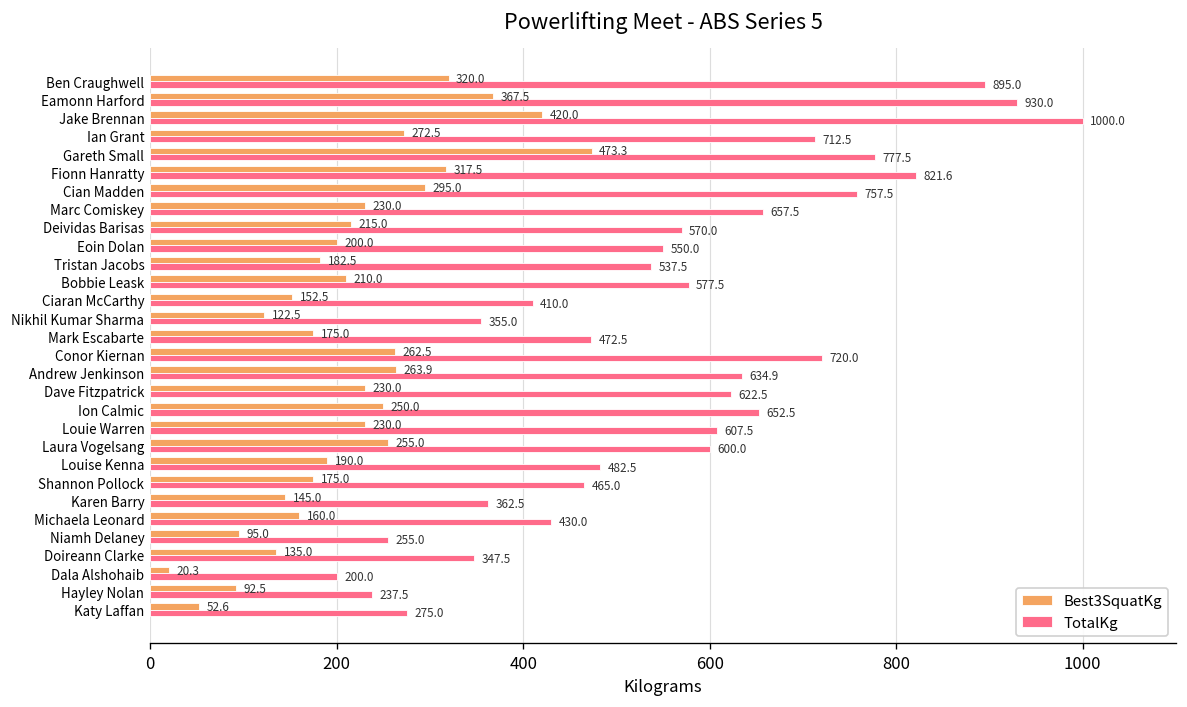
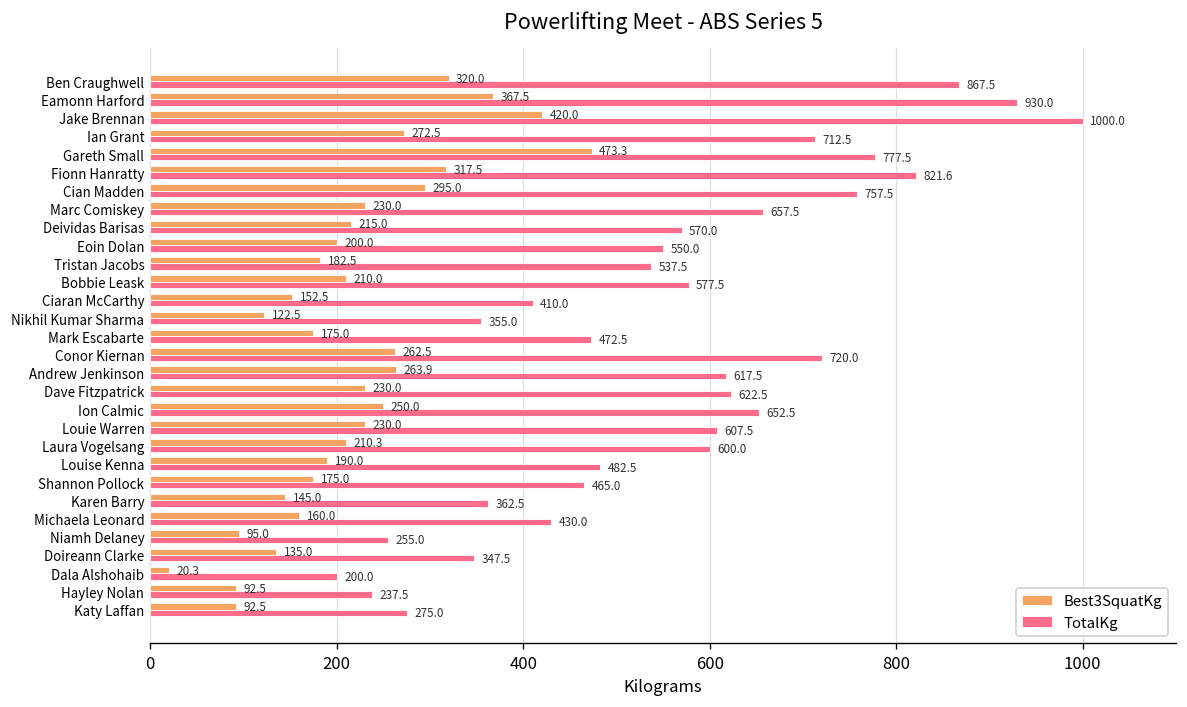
  {
    "Best3SquatKg": {
      "Ben Craughwell": 320.0,
      "Eamonn Harford": 367.5,
      "Jake Brennan": 420.0,
      "Ian Grant": 272.5,
      "Gareth Small": 473.3,
      "Fionn Hanratty": 317.5,
      "Cian Madden": 295.0,
      "Marc Comiskey": 230.0,
      "Deividas Barisas": 215.0,
      "Eoin Dolan": 200.0,
      "Tristan Jacobs": 182.5,
      "Bobbie Leask": 210.0,
      "Ciaran McCarthy": 152.5,
      "Nikhil Kumar Sharma": 122.5,
      "Mark Escabarte": 175.0,
      "Conor Kiernan": 262.5,
      "Andrew Jenkinson": 263.9,
      "Dave Fitzpatrick": 230.0,
      "Ion Calmic": 250.0,
      "Louie Warren": 230.0,
-     "Laura Vogelsang": 255.0,
+     "Laura Vogelsang": 210.3,
      "Louise Kenna": 190.0,
      "Shannon Pollock": 175.0,
      "Karen Barry": 145.0,
      "Michaela Leonard": 160.0,
      "Niamh Delaney": 95.0,
      "Doireann Clarke": 135.0,
      "Dala Alshohaib": 20.3,
      "Hayley Nolan": 92.5,
-     "Katy Laffan": 52.6
+     "Katy Laffan": 92.5
    },
    "TotalKg": {
-     "Ben Craughwell": 895.0,
+     "Ben Craughwell": 867.5,
      "Eamonn Harford": 930.0,
      "Jake Brennan": 1000.0,
      "Ian Grant": 712.5,
      "Gareth Small": 777.5,
      "Fionn Hanratty": 821.6,
      "Cian Madden": 757.5,
      "Marc Comiskey": 657.5,
      "Deividas Barisas": 570.0,
      "Eoin Dolan": 550.0,
      "Tristan Jacobs": 537.5,
      "Bobbie Leask": 577.5,
      "Ciaran McCarthy": 410.0,
      "Nikhil Kumar Sharma": 355.0,
      "Mark Escabarte": 472.5,
      "Conor Kiernan": 720.0,
-     "Andrew Jenkinson": 634.9,
+     "Andrew Jenkinson": 617.5,
      "Dave Fitzpatrick": 622.5,
      "Ion Calmic": 652.5,
      "Louie Warren": 607.5,
      "Laura Vogelsang": 600.0,
      "Louise Kenna": 482.5,
      "Shannon Pollock": 465.0,
      "Karen Barry": 362.5,
      "Michaela Leonard": 430.0,
      "Niamh Delaney": 255.0,
      "Doireann Clarke": 347.5,
      "Dala Alshohaib": 200.0,
      "Hayley Nolan": 237.5,
      "Katy Laffan": 275.0
    }
  }
